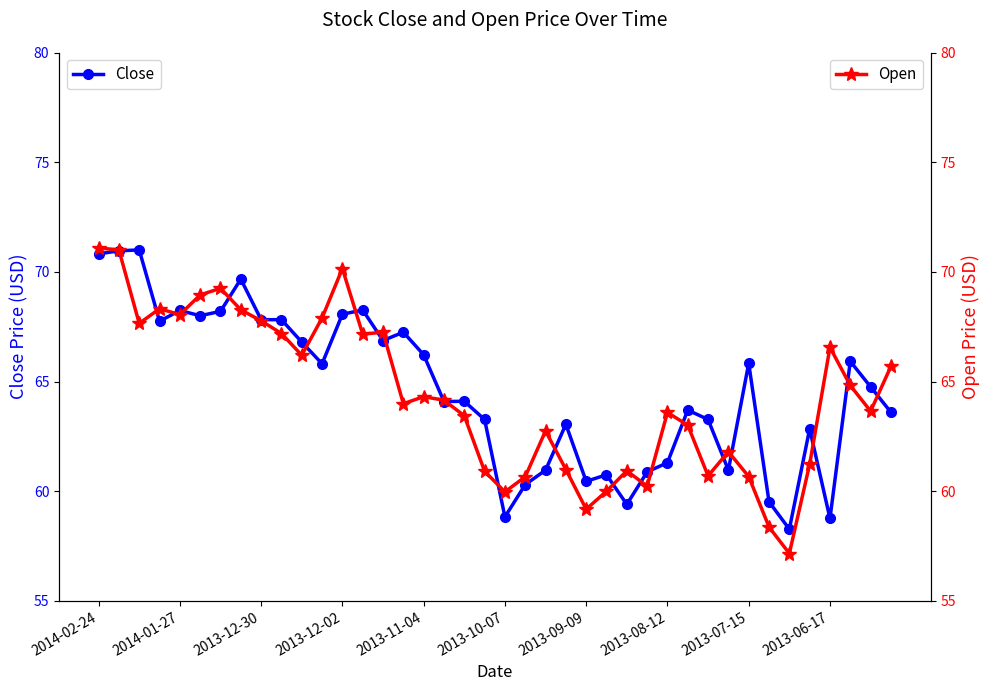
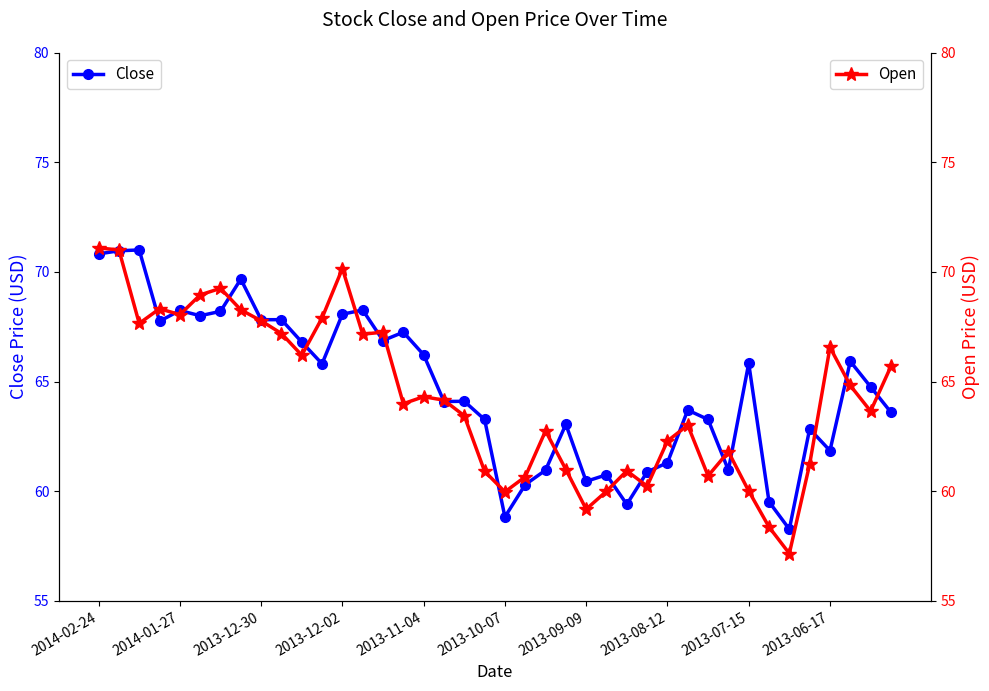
  {
    "Close": {
      "2014-02-24": 70.8,
      "2014-01-27": 68.2,
      "2013-12-30": 67.8,
      "2013-12-02": 68.1,
      "2013-11-04": 66.2,
      "2013-10-07": 58.8,
      "2013-09-09": 60.5,
      "2013-08-12": 61.3,
      "2013-07-15": 65.8,
-     "2013-06-17": 58.8
+     "2013-06-17": 61.9
    },
    "Open": {
      "2014-02-24": 71.1,
      "2014-01-27": 68.1,
      "2013-12-30": 67.8,
      "2013-12-02": 70.2,
      "2013-11-04": 64.3,
      "2013-10-07": 60.0,
      "2013-09-09": 59.2,
-     "2013-08-12": 63.6,
-     "2013-07-15": 60.7,
+     "2013-08-12": 62.3,
+     "2013-07-15": 60.0,
      "2013-06-17": 66.6
    }
  }
